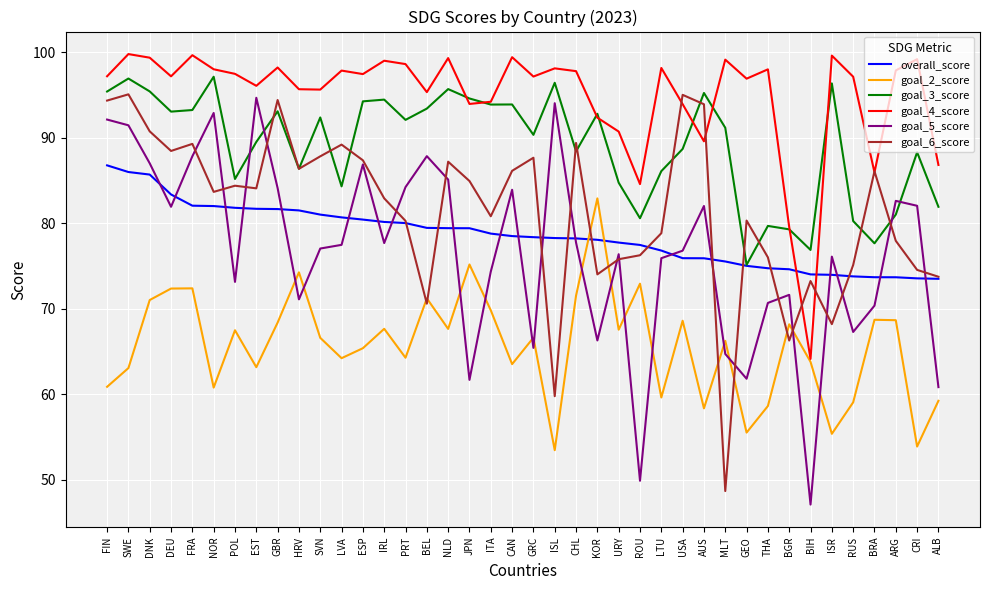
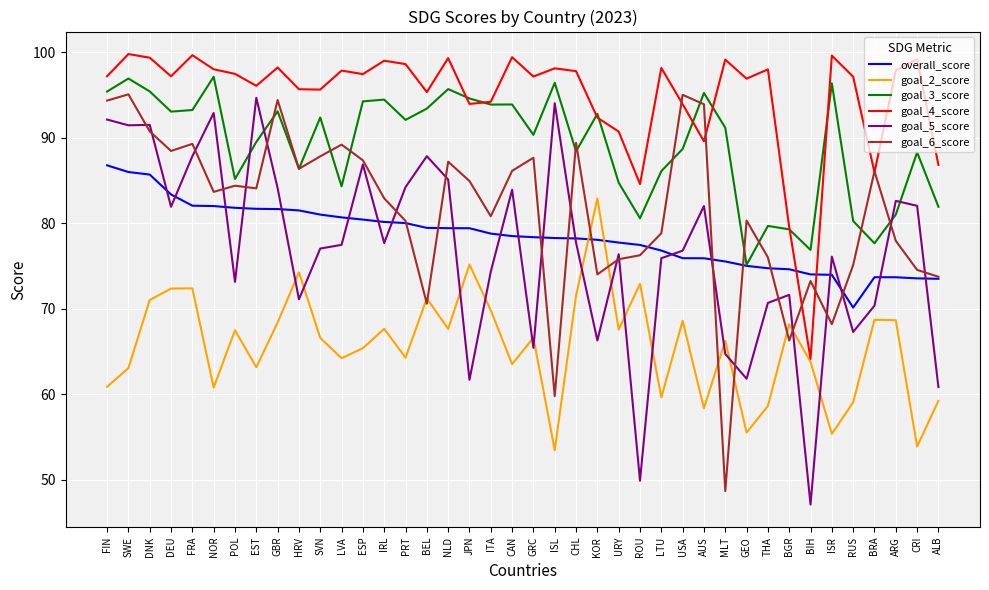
  {
    "overall_score": {
      "FIN": 87,
      "SWE": 86,
      "DNK": 86,
      "DEU": 83,
      "FRA": 82,
      "NOR": 82,
      "POL": 82,
      "EST": 82,
      "GBR": 82,
      "HRV": 81,
      "SVN": 81,
      "LVA": 81,
      "ESP": 80,
      "IRL": 80,
      "BEL": 79,
      "NLD": 79,
      "JPN": 79,
      "ITA": 79,
      "CAN": 78,
      "GRC": 78,
      "ISL": 78,
      "CHL": 78,
      "KOR": 78,
      "URY": 78,
      "ROU": 77,
      "LTU": 77,
      "USA": 76,
      "AUS": 76,
      "MLT": 76,
      "THA": 75,
      "BGR": 75,
      "BIH": 74,
      "ISR": 74,
-     "RUS": 74,
+     "RUS": 70,
      "BRA": 74,
      "ARG": 74,
      "CRI": 74
    },
    "goal_5_score": {
      "FIN": 92,
      "SWE": 91,
-     "DNK": 87,
+     "DNK": 91,
      "DEU": 82,
      "FRA": 88,
      "NOR": 93,
      "POL": 73,
      "EST": 95,
      "GBR": 84,
      "HRV": 71,
      "SVN": 77,
      "LVA": 77,
      "ESP": 87,
      "IRL": 78,
      "PRT": 84,
      "BEL": 88,
      "NLD": 85,
      "JPN": 62,
      "ITA": 74,
      "CAN": 84,
      "GRC": 65,
      "ISL": 94,
      "CHL": 78,
      "KOR": 66,
      "URY": 76,
      "ROU": 50,
      "LTU": 76,
      "USA": 77,
      "AUS": 82,
      "MLT": 65,
      "GEO": 62,
      "THA": 71,
      "BGR": 72,
      "BIH": 47,
      "ISR": 76,
      "RUS": 67,
      "BRA": 70,
      "ARG": 83,
      "CRI": 82,
      "ALB": 61
    }
  }
